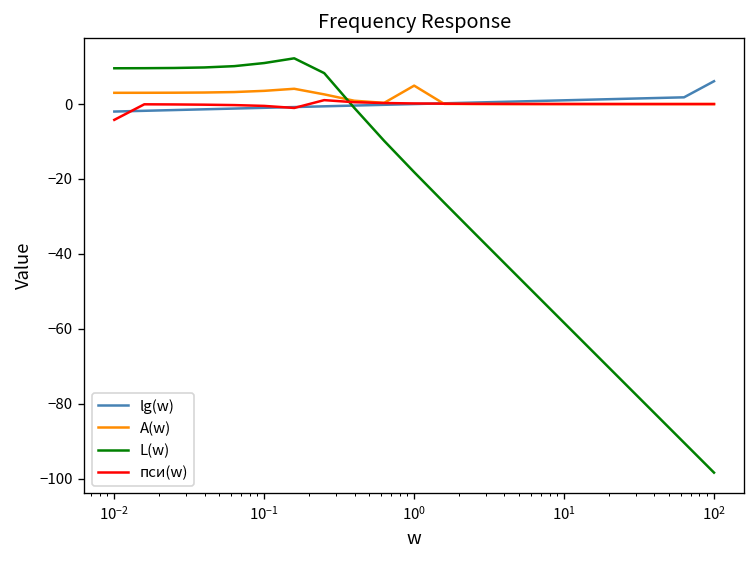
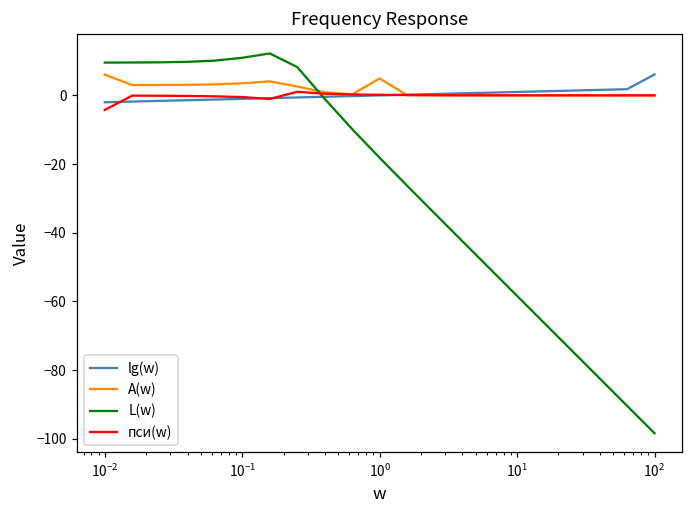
  {
    "lg(w)": {
      "10^-2": -2,
      "10^1": 1,
      "10^2": 6
    },
    "A(w)": {
-     "10^-2": 3,
+     "10^-2": 6,
      "10^-1": 4,
      "10^0": 5
    },
    "L(w)": {
      "10^-2": 10,
      "10^-1": 11,
      "10^0": -18,
      "10^1": -58,
      "10^2": -98
    },
    "пси(w)": {
      "10^-2": -4
    }
  }
